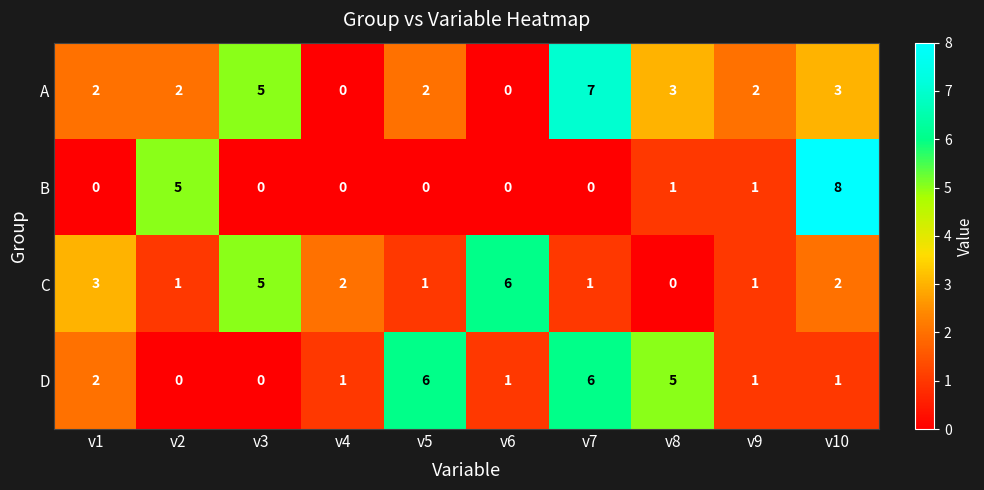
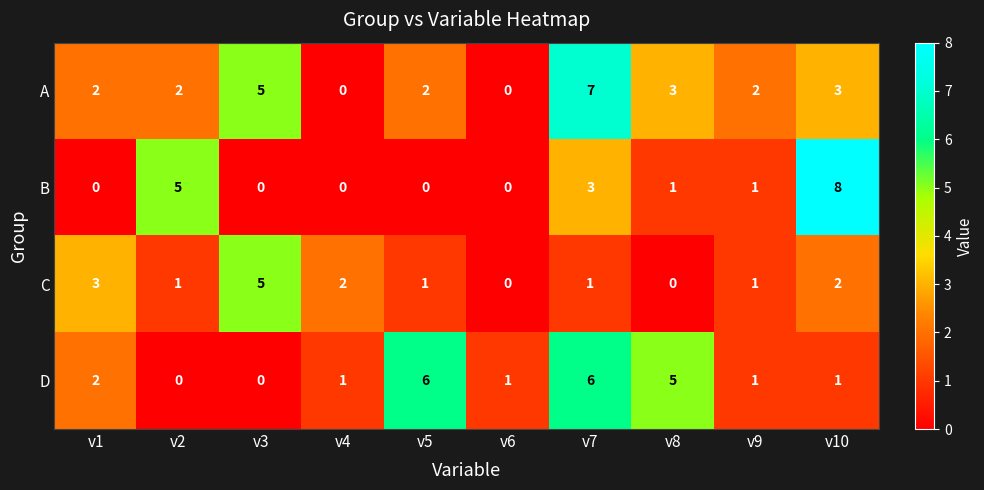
  {
    "A": {
      "v1": 2,
      "v2": 2,
      "v3": 5,
      "v4": 0,
      "v5": 2,
      "v6": 0,
      "v7": 7,
      "v8": 3,
      "v9": 2,
      "v10": 3
    },
    "B": {
      "v1": 0,
      "v2": 5,
      "v3": 0,
      "v4": 0,
      "v5": 0,
      "v6": 0,
-     "v7": 0,
+     "v7": 3,
      "v8": 1,
      "v9": 1,
      "v10": 8
    },
    "C": {
      "v1": 3,
      "v2": 1,
      "v3": 5,
      "v4": 2,
      "v5": 1,
-     "v6": 6,
+     "v6": 0,
      "v7": 1,
      "v8": 0,
      "v9": 1,
      "v10": 2
    },
    "D": {
      "v1": 2,
      "v2": 0,
      "v3": 0,
      "v4": 1,
      "v5": 6,
      "v6": 1,
      "v7": 6,
      "v8": 5,
      "v9": 1,
      "v10": 1
    }
  }
